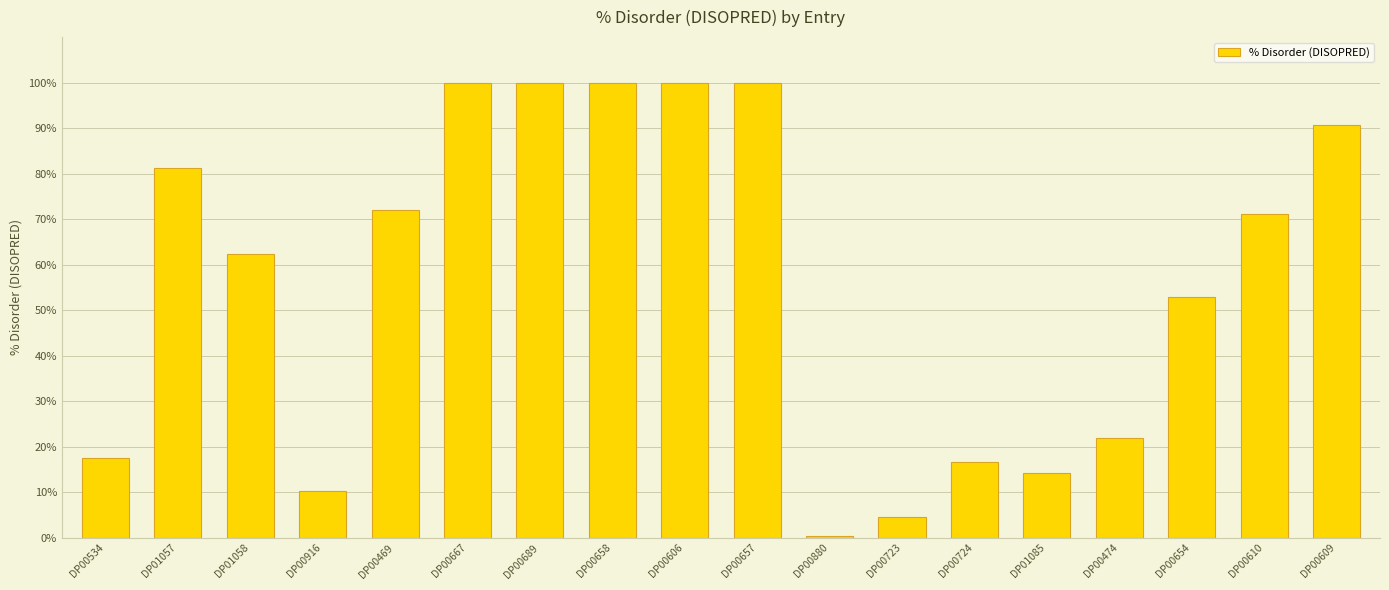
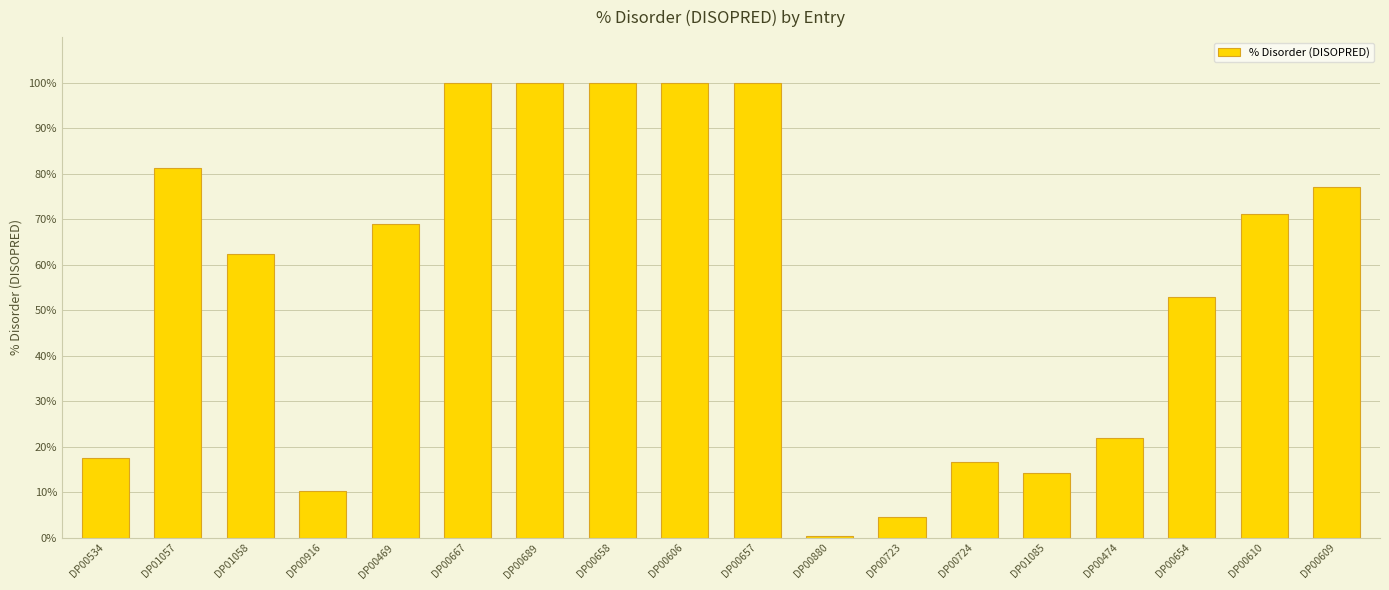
  {
    "DP00534": "18%",
    "DP01057": "81%",
    "DP01058": "62%",
    "DP00916": "10%",
-   "DP00469": "72%",
+   "DP00469": "69%",
    "DP00667": "100%",
    "DP00689": "100%",
    "DP00658": "100%",
    "DP00606": "100%",
    "DP00657": "100%",
    "DP00723": "5%",
    "DP00724": "17%",
    "DP01085": "14%",
    "DP00474": "22%",
    "DP00654": "53%",
    "DP00610": "71%",
-   "DP00609": "91%"
+   "DP00609": "77%"
  }
